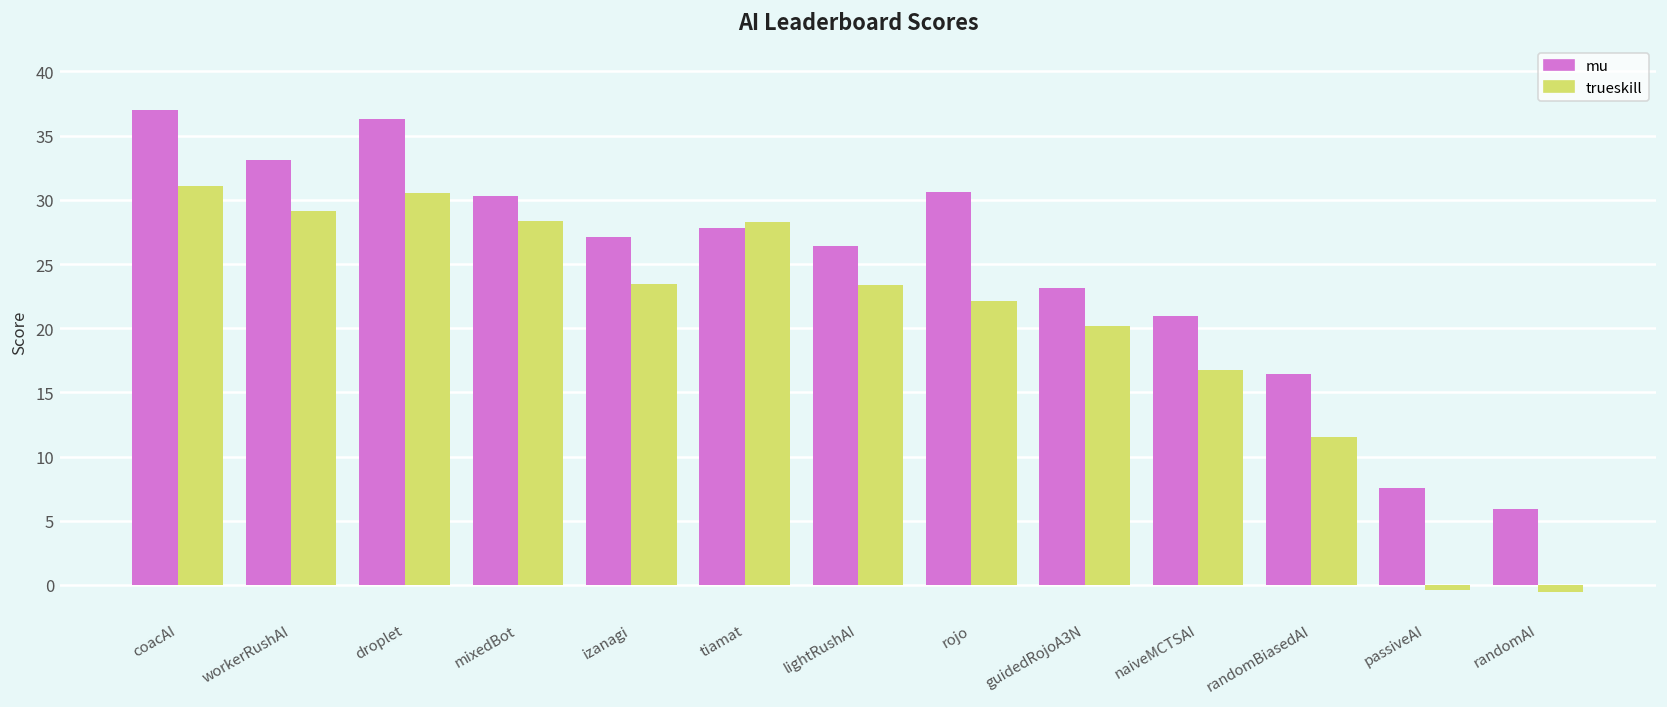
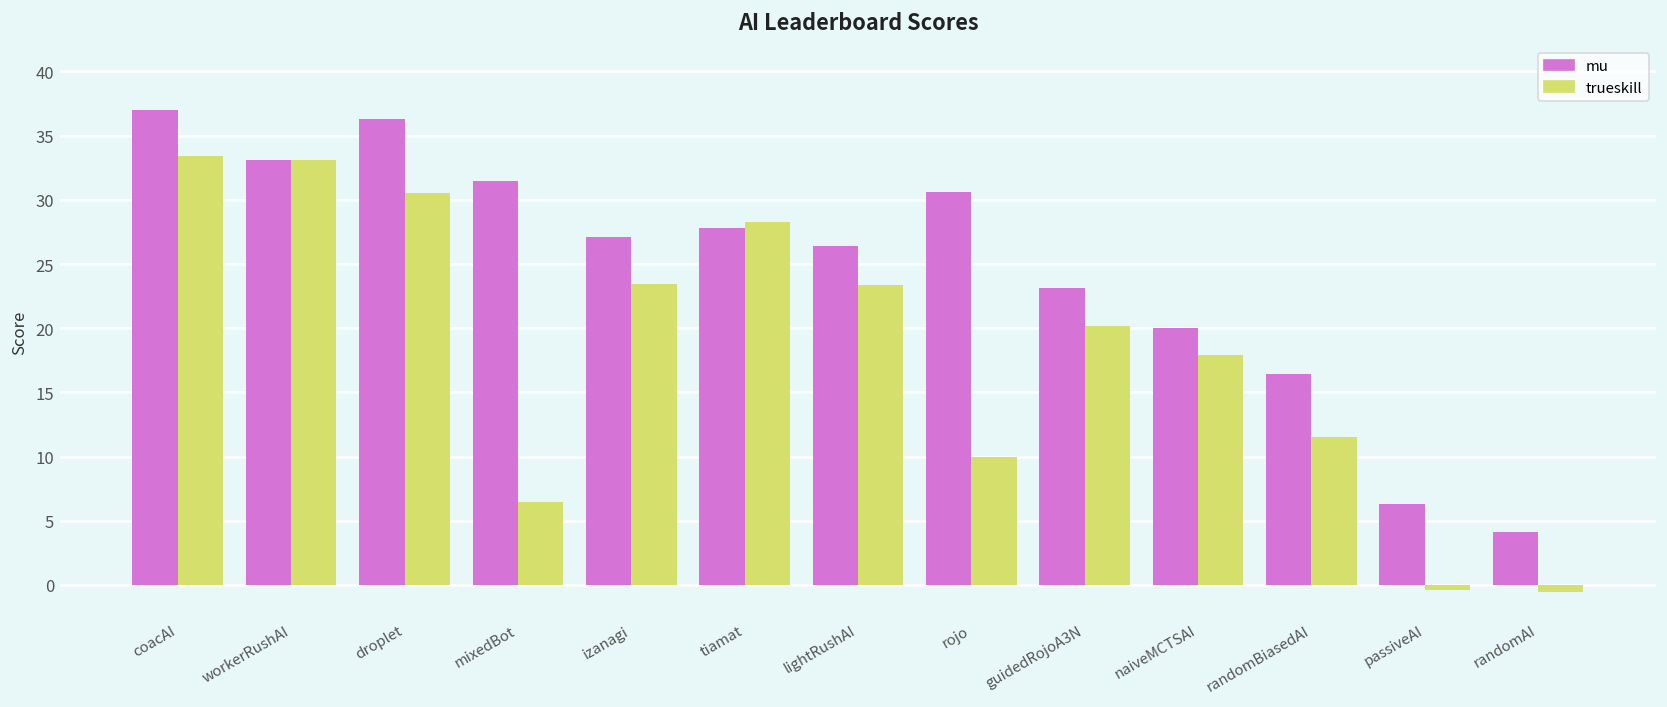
  {
    "mu": {
      "coacAI": 37.0,
      "workerRushAI": 33.1,
      "droplet": 36.3,
-     "mixedBot": 30.3,
+     "mixedBot": 31.5,
      "izanagi": 27.1,
      "tiamat": 27.8,
      "lightRushAI": 26.4,
      "rojo": 30.6,
      "guidedRojoA3N": 23.1,
-     "naiveMCTSAI": 20.9,
+     "naiveMCTSAI": 20.0,
      "randomBiasedAI": 16.4,
-     "passiveAI": 7.6,
-     "randomAI": 5.9
+     "passiveAI": 6.3,
+     "randomAI": 4.1
    },
    "trueskill": {
-     "coacAI": 31.1,
-     "workerRushAI": 29.1,
+     "coacAI": 33.4,
+     "workerRushAI": 33.1,
      "droplet": 30.5,
-     "mixedBot": 28.3,
+     "mixedBot": 6.4,
      "izanagi": 23.4,
      "tiamat": 28.3,
      "lightRushAI": 23.4,
-     "rojo": 22.2,
+     "rojo": 10.0,
      "guidedRojoA3N": 20.2,
-     "naiveMCTSAI": 16.7,
+     "naiveMCTSAI": 17.9,
      "randomBiasedAI": 11.5,
      "passiveAI": -0.4,
      "randomAI": -0.5
    }
  }
